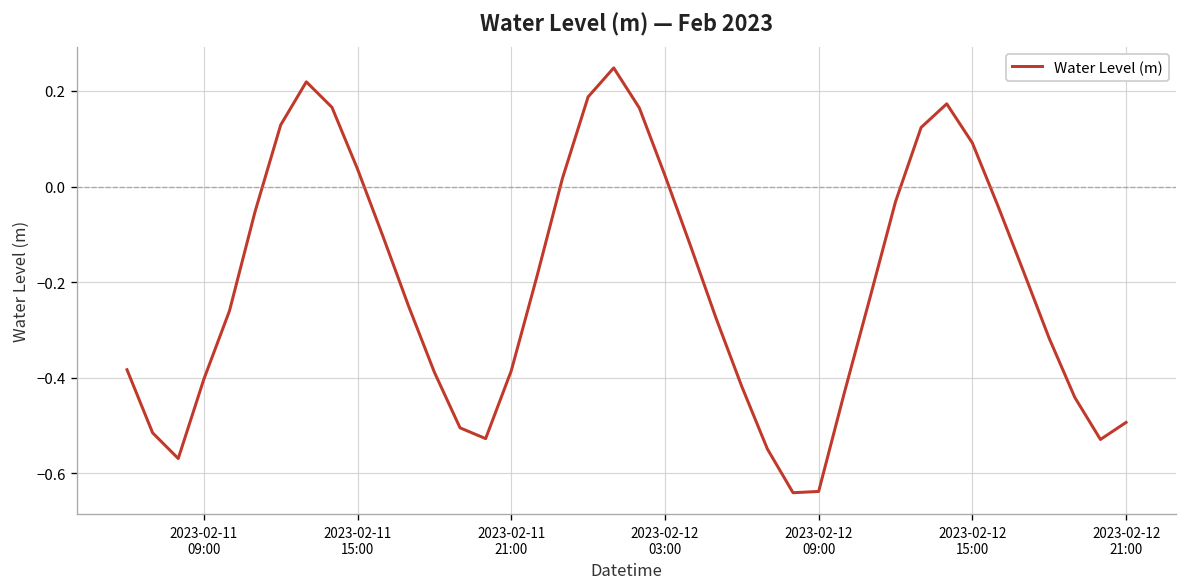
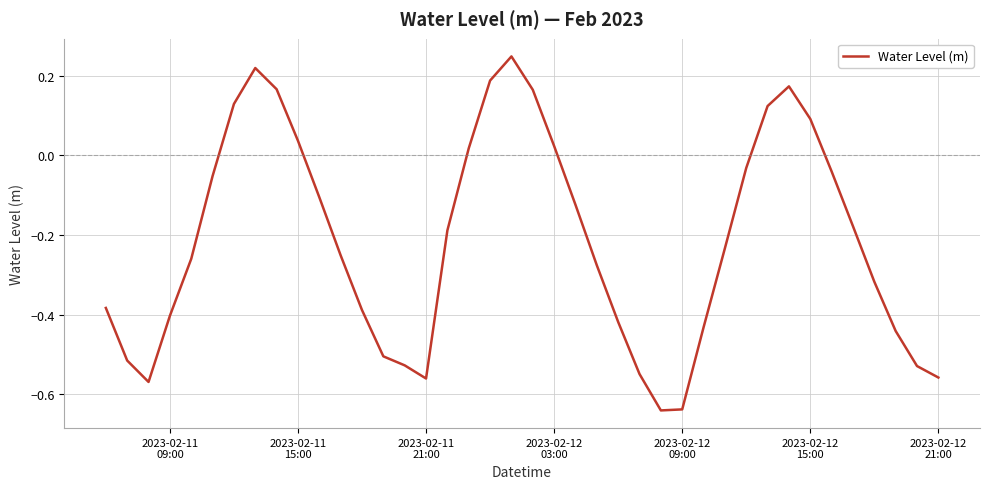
  {
    "2023-02-11 09:00": -0.40,
    "2023-02-11 15:00": 0.04,
-   "2023-02-11 21:00": -0.39,
+   "2023-02-11 21:00": -0.56,
    "2023-02-12 03:00": 0.02,
    "2023-02-12 09:00": -0.64,
    "2023-02-12 15:00": 0.09,
-   "2023-02-12 21:00": -0.49
+   "2023-02-12 21:00": -0.56
  }
